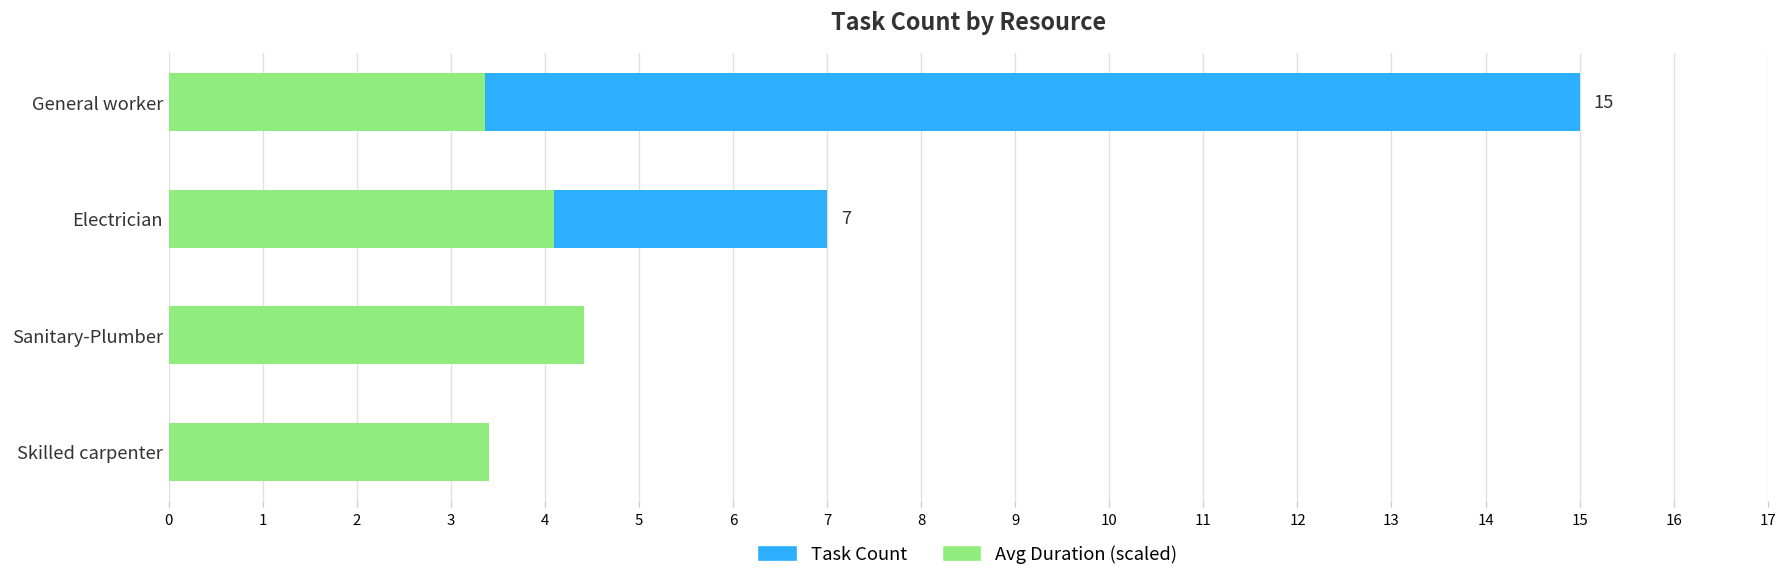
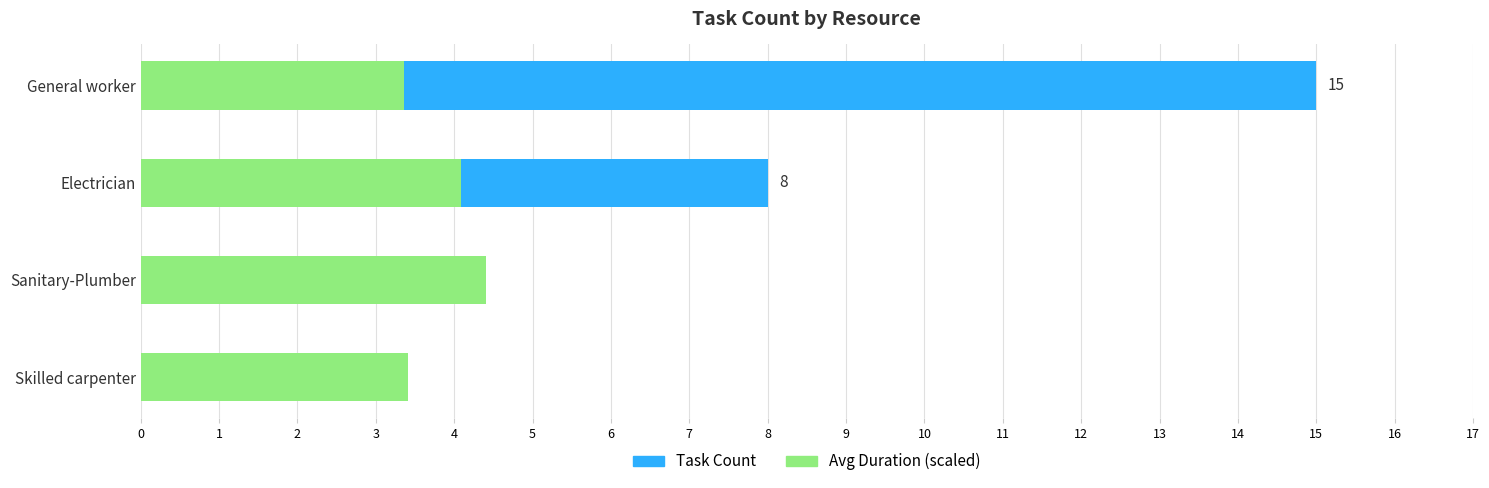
  {
    "Task Count": {
      "General worker": 15,
-     "Electrician": 7
+     "Electrician": 8
    },
    "Avg Duration (scaled)": {
      "Sanitary-Plumber": 4.4,
      "Skilled carpenter": 3.4
    }
  }
